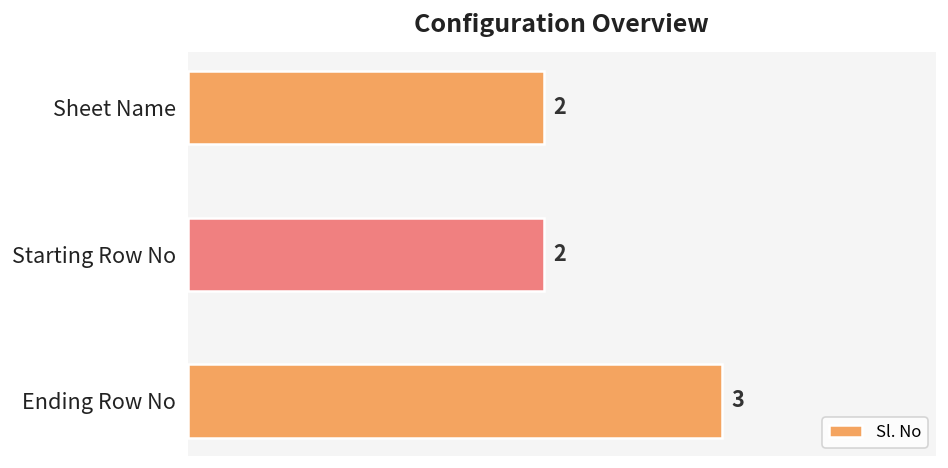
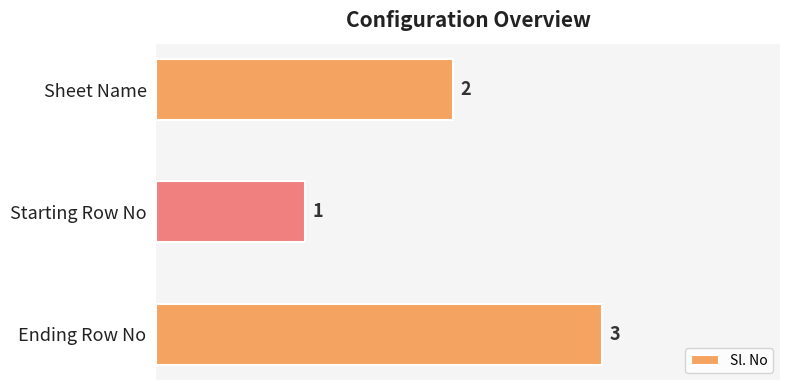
  {
    "Sheet Name": 2,
-   "Starting Row No": 2,
+   "Starting Row No": 1,
    "Ending Row No": 3
  }
